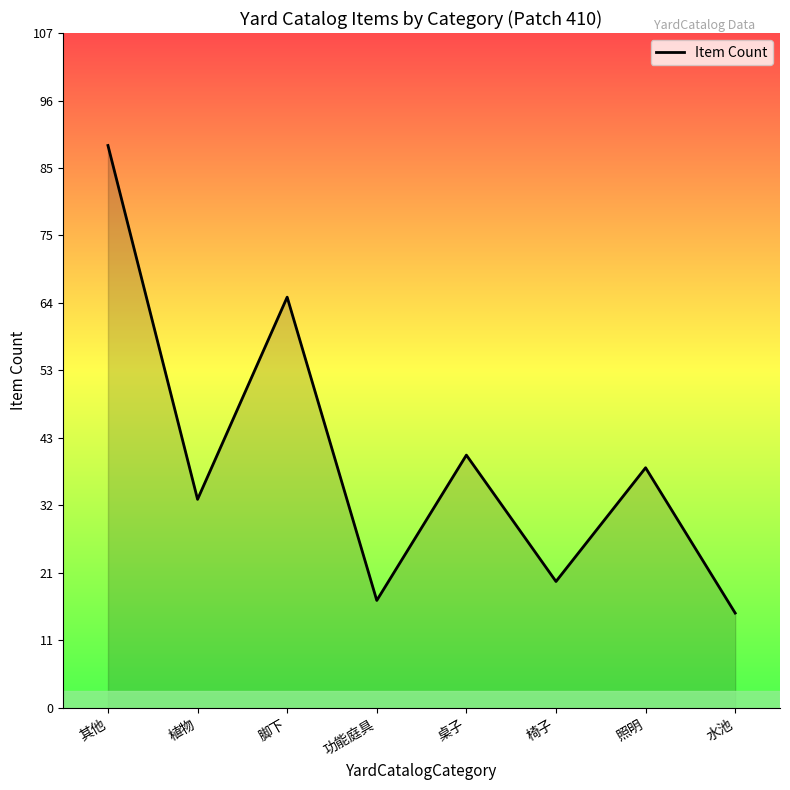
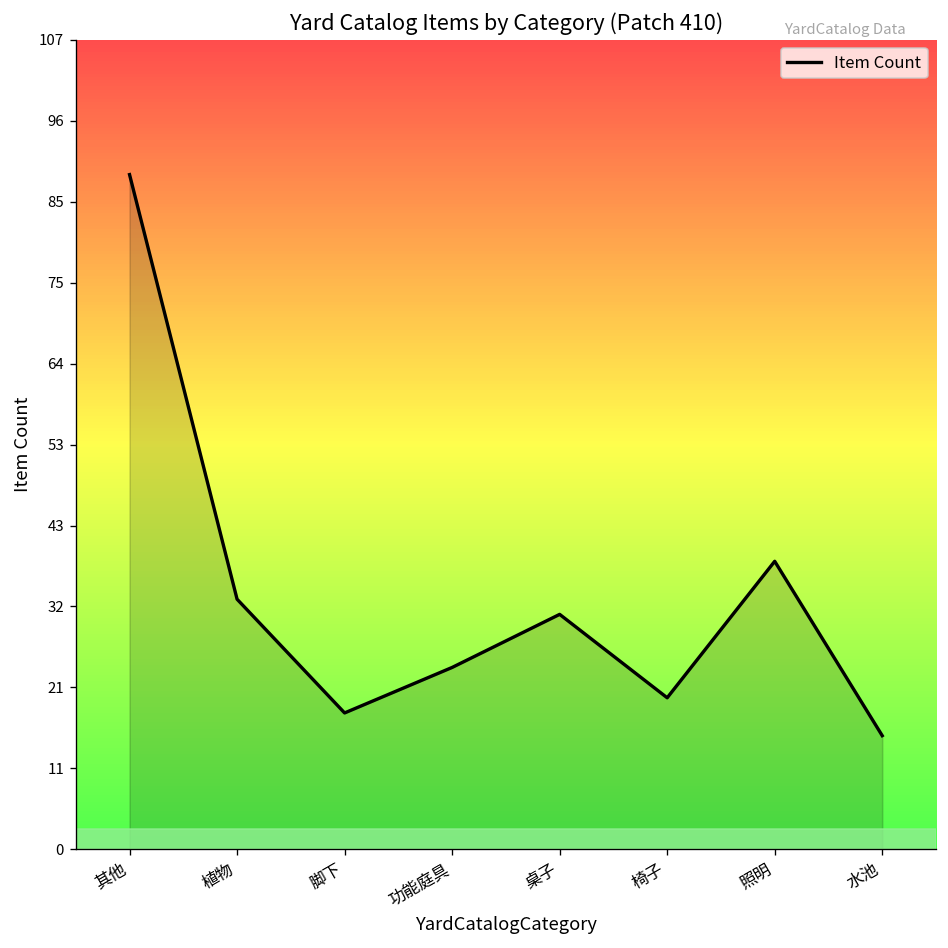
  {
    "其他": 89,
    "植物": 33,
-   "脚下": 65,
-   "功能庭具": 17,
-   "桌子": 40,
+   "脚下": 18,
+   "功能庭具": 24,
+   "桌子": 31,
    "椅子": 20,
    "照明": 38,
    "水池": 15
  }
